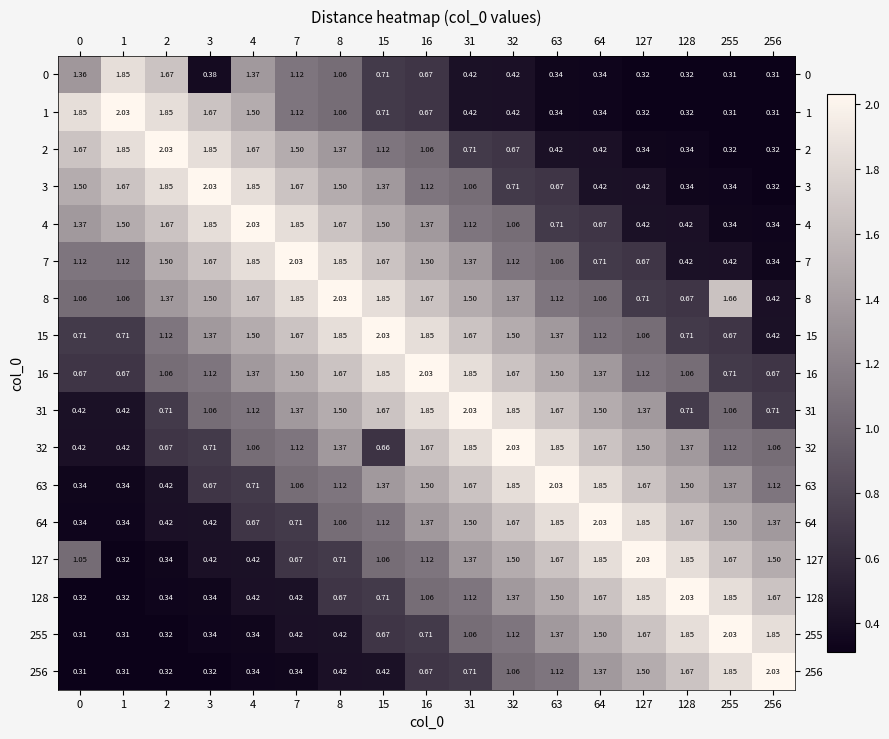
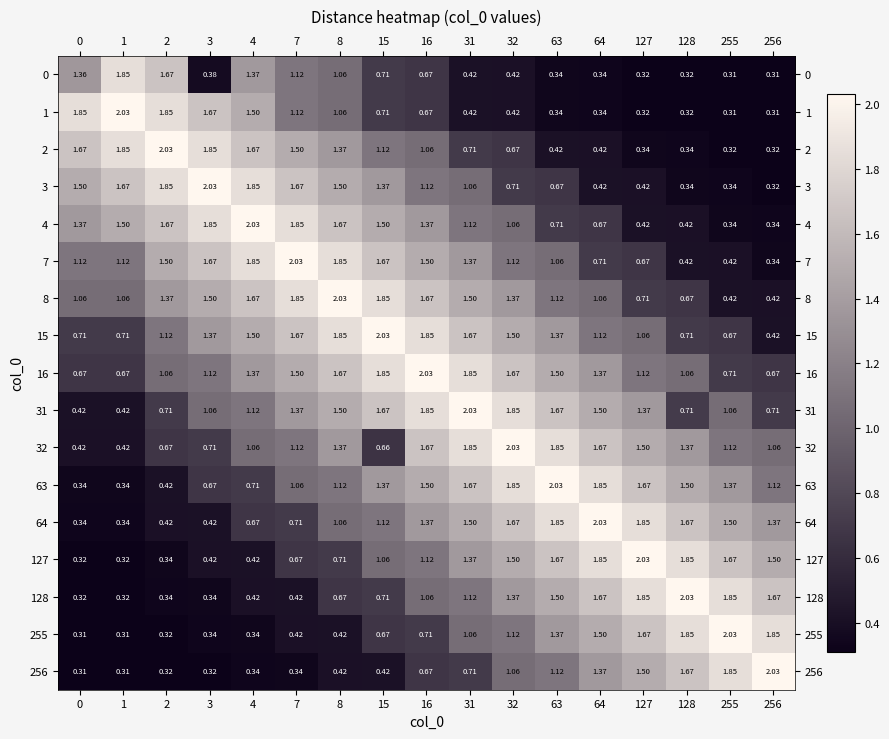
  {
    "8": {
      "0": 1.06,
      "1": 1.06,
      "2": 1.37,
      "3": 1.50,
      "4": 1.67,
      "7": 1.85,
      "8": 2.03,
      "15": 1.85,
      "16": 1.67,
      "31": 1.50,
      "32": 1.37,
      "63": 1.12,
      "64": 1.06,
      "127": 0.71,
      "128": 0.67,
-     "255": 1.66,
+     "255": 0.42,
      "256": 0.42
    },
    "127": {
-     "0": 1.05,
+     "0": 0.32,
      "1": 0.32,
      "2": 0.34,
      "3": 0.42,
      "4": 0.42,
      "7": 0.67,
      "8": 0.71,
      "15": 1.06,
      "16": 1.12,
      "31": 1.37,
      "32": 1.50,
      "63": 1.67,
      "64": 1.85,
      "127": 2.03,
      "128": 1.85,
      "255": 1.67,
      "256": 1.50
    }
  }
